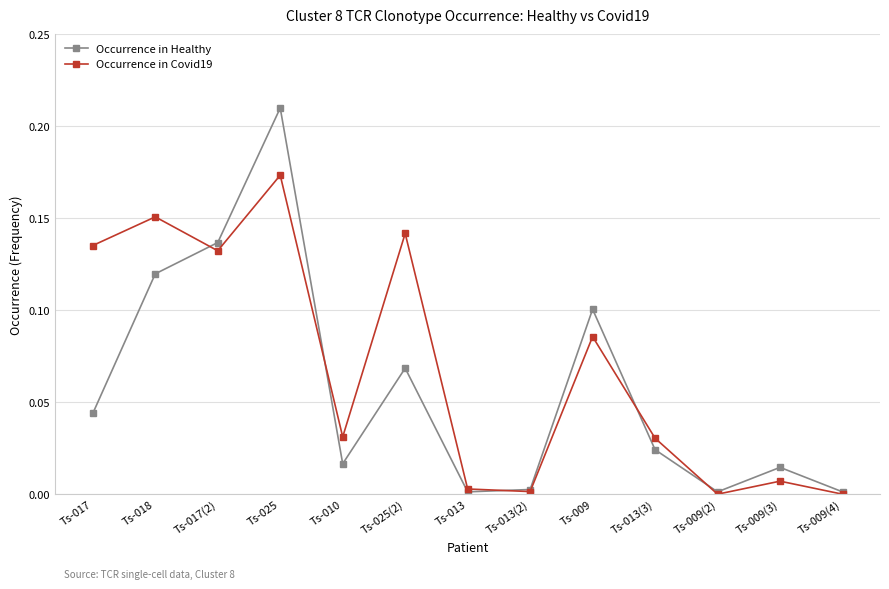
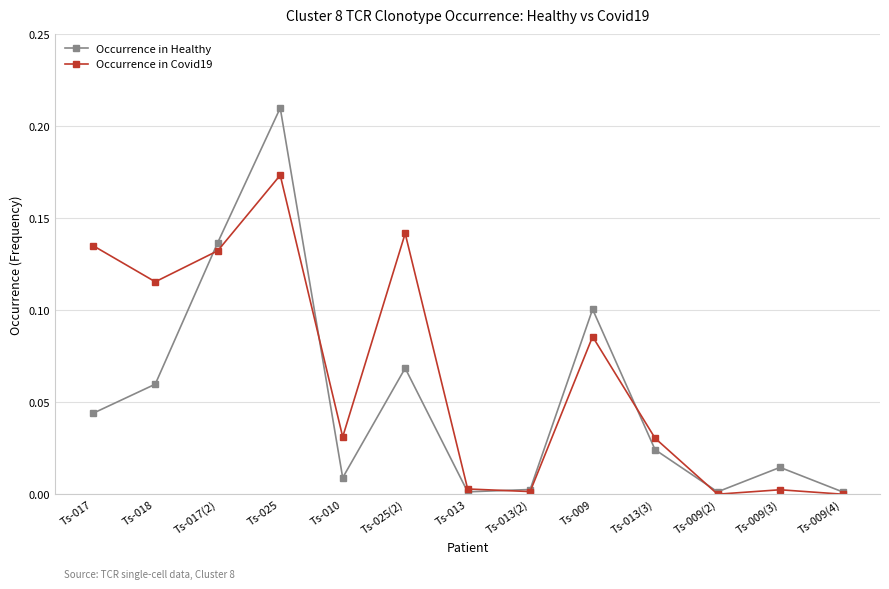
  {
    "Occurrence in Healthy": {
      "Ts-017": 0.044,
-     "Ts-018": 0.120,
+     "Ts-018": 0.060,
      "Ts-017(2)": 0.137,
      "Ts-025": 0.210,
-     "Ts-010": 0.017,
+     "Ts-010": 0.009,
      "Ts-025(2)": 0.068,
      "Ts-013": 0.001,
      "Ts-009": 0.101,
      "Ts-013(3)": 0.024,
      "Ts-009(3)": 0.015
    },
    "Occurrence in Covid19": {
      "Ts-017": 0.135,
-     "Ts-018": 0.151,
+     "Ts-018": 0.115,
      "Ts-017(2)": 0.132,
      "Ts-025": 0.173,
      "Ts-010": 0.031,
      "Ts-025(2)": 0.142,
      "Ts-013": 0.003,
      "Ts-009": 0.086,
      "Ts-013(3)": 0.030,
-     "Ts-009(3)": 0.007
+     "Ts-009(3)": 0.002
    }
  }
